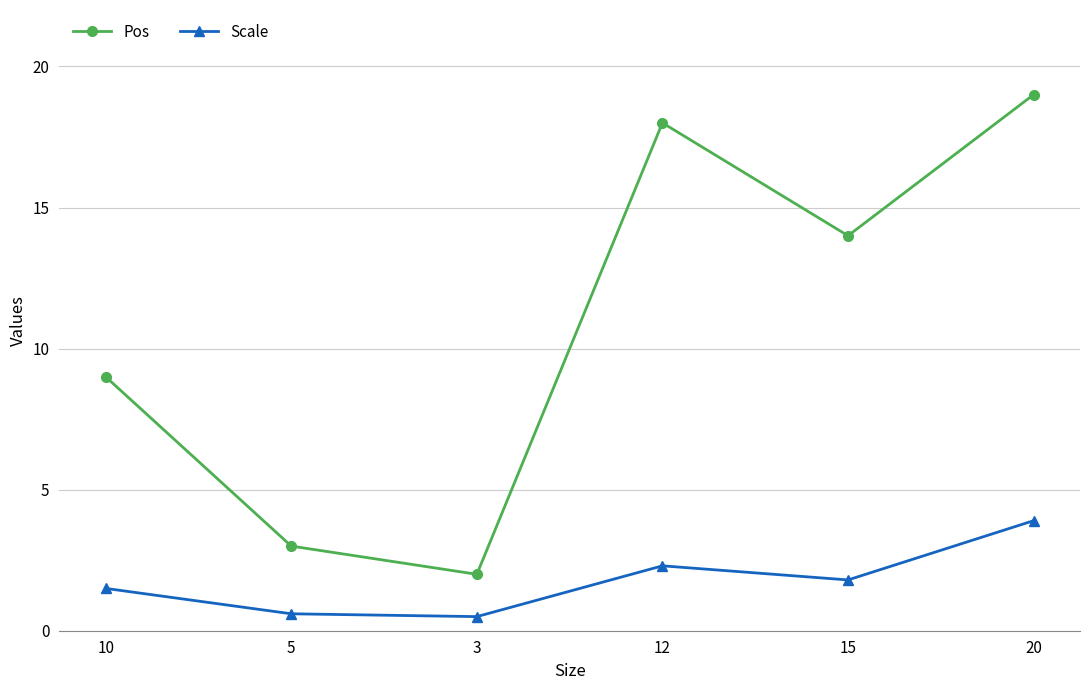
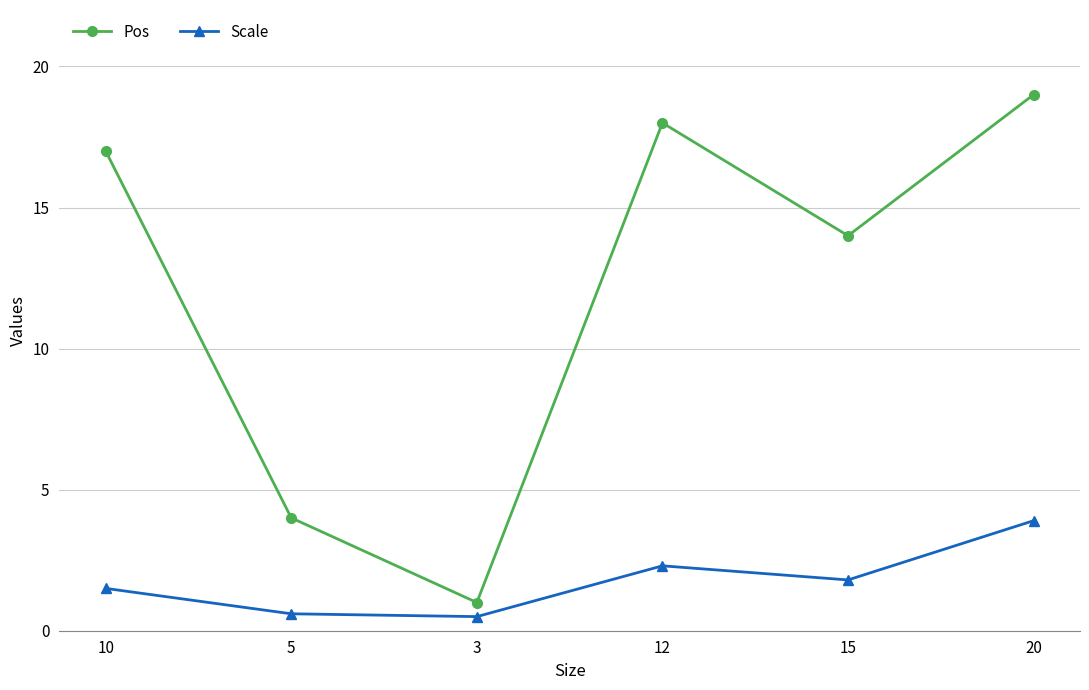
  {
    "Pos": {
-     "10": 9,
-     "5": 3,
-     "3": 2,
+     "10": 17,
+     "5": 4,
+     "3": 1,
      "12": 18,
      "15": 14,
      "20": 19
    },
    "Scale": {
      "10": 1.5,
      "5": 0.6,
      "3": 0.5,
      "12": 2.3,
      "15": 1.8,
      "20": 3.9
    }
  }
